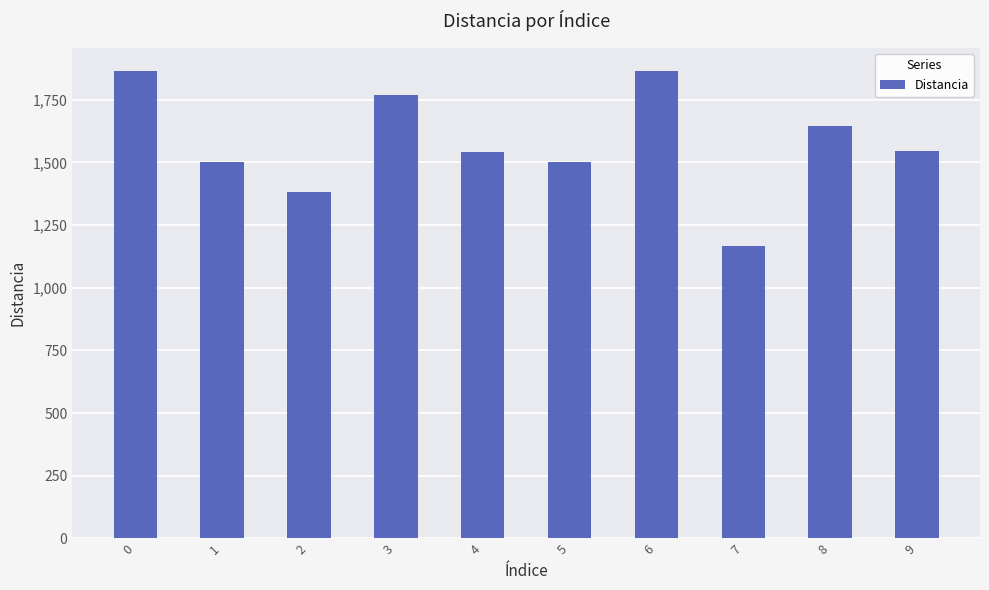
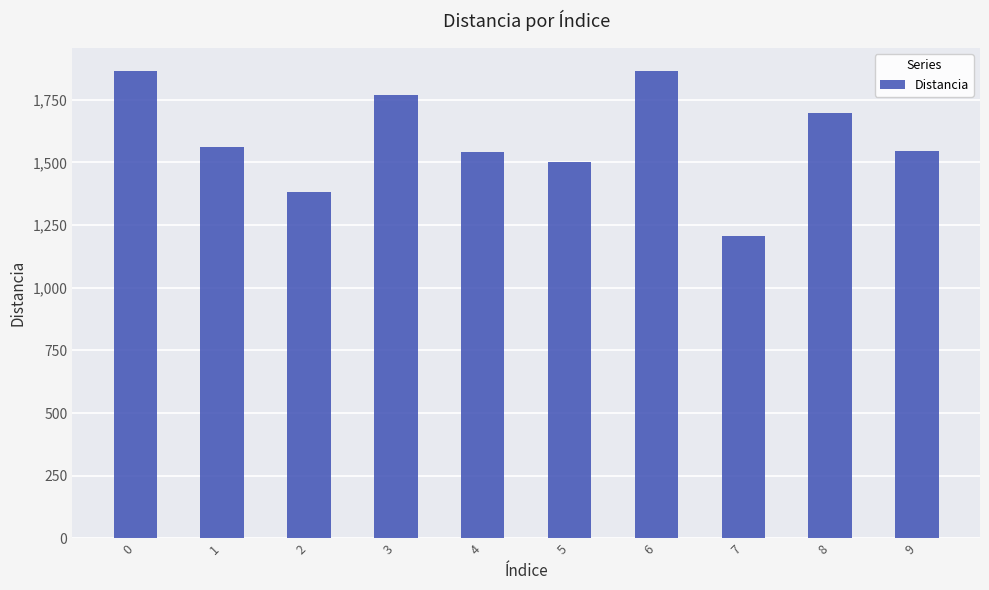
  {
    "0": "1,860",
-   "1": "1,500",
+   "1": "1,560",
    "2": "1,380",
    "3": "1,770",
    "4": "1,540",
    "5": "1,500",
    "6": "1,860",
-   "7": "1,170",
-   "8": "1,650",
+   "7": "1,210",
+   "8": "1,700",
    "9": "1,550"
  }
